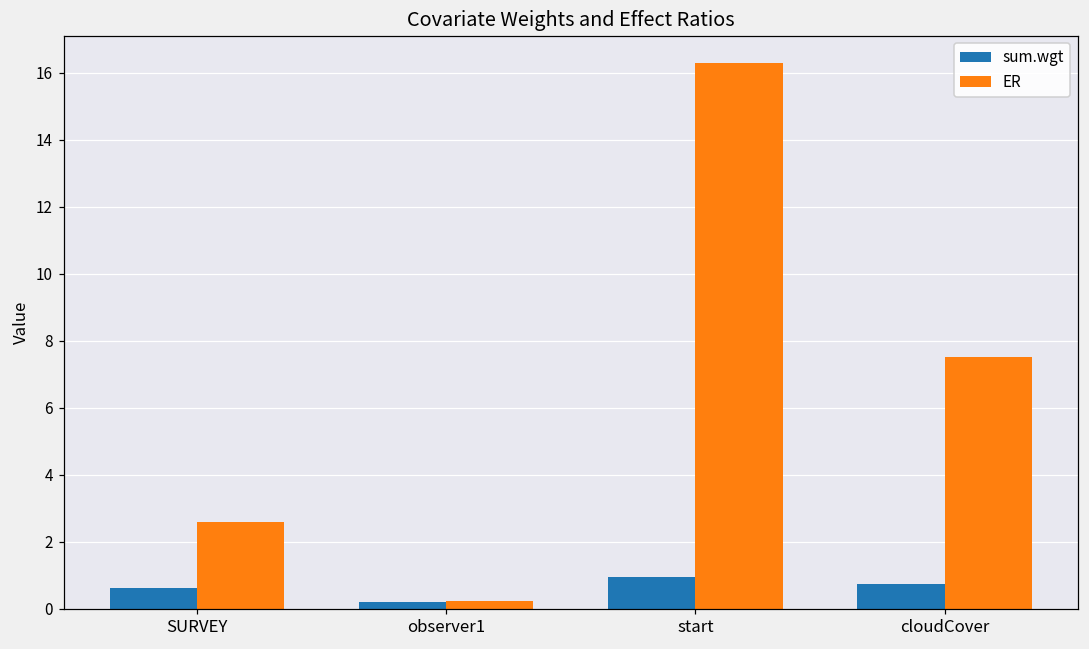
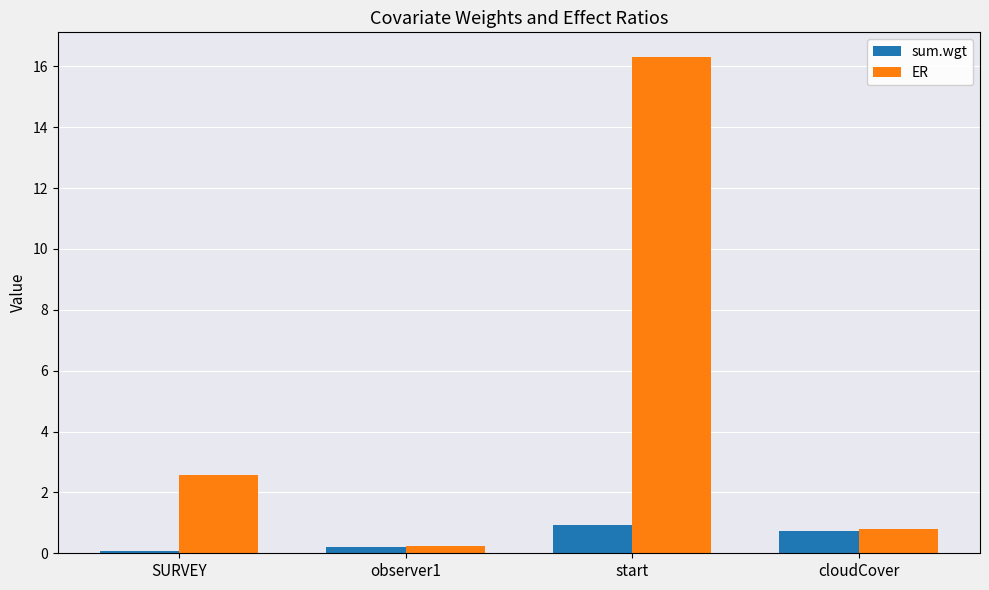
  {
    "sum.wgt": {
-     "SURVEY": 0.6,
+     "SURVEY": 0.1,
      "observer1": 0.2,
      "start": 0.9,
      "cloudCover": 0.7
    },
    "ER": {
      "SURVEY": 2.6,
      "observer1": 0.2,
      "start": 16.3,
-     "cloudCover": 7.5
+     "cloudCover": 0.8
    }
  }
